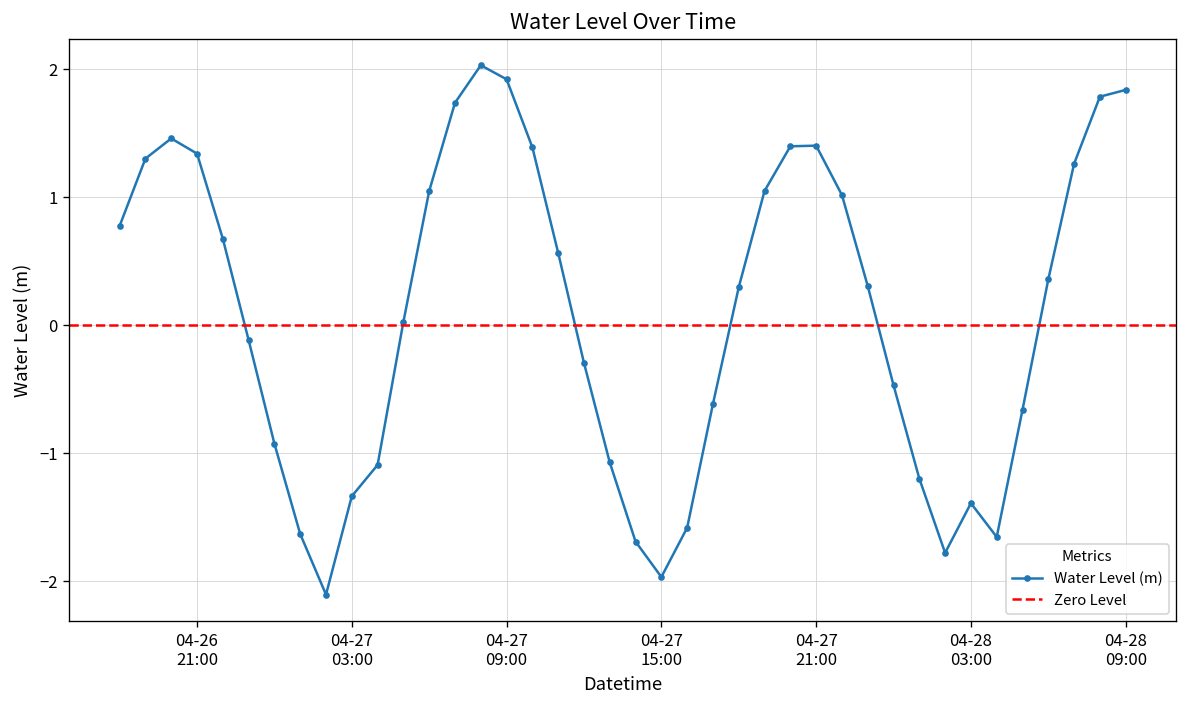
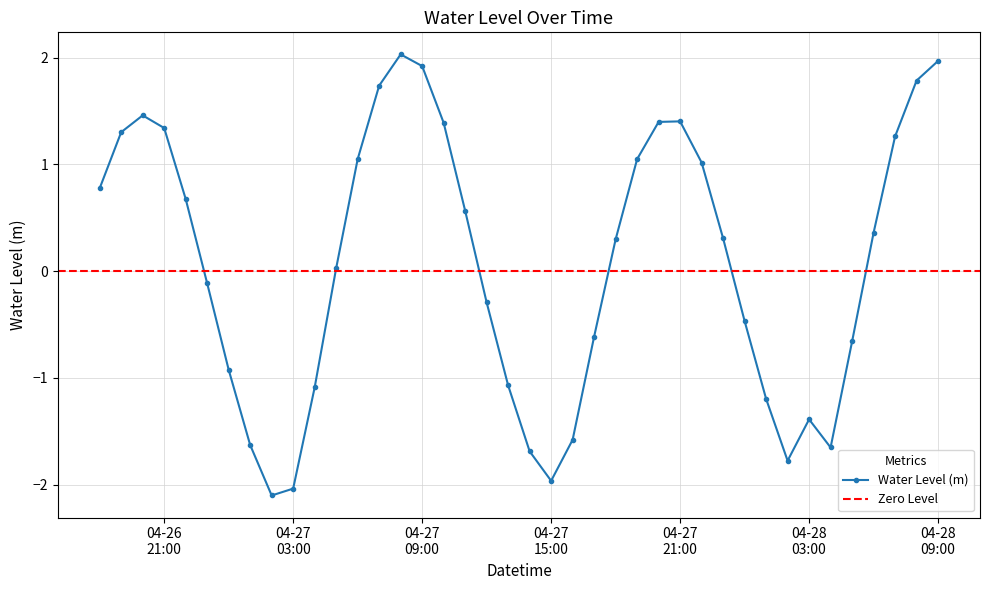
  {
    "04-26 21:00": 1.34,
-   "04-27 03:00": -1.33,
+   "04-27 03:00": -2.04,
    "04-27 09:00": 1.92,
    "04-27 15:00": -1.97,
    "04-27 21:00": 1.40,
    "04-28 03:00": -1.39,
-   "04-28 09:00": 1.84
+   "04-28 09:00": 1.97
  }
